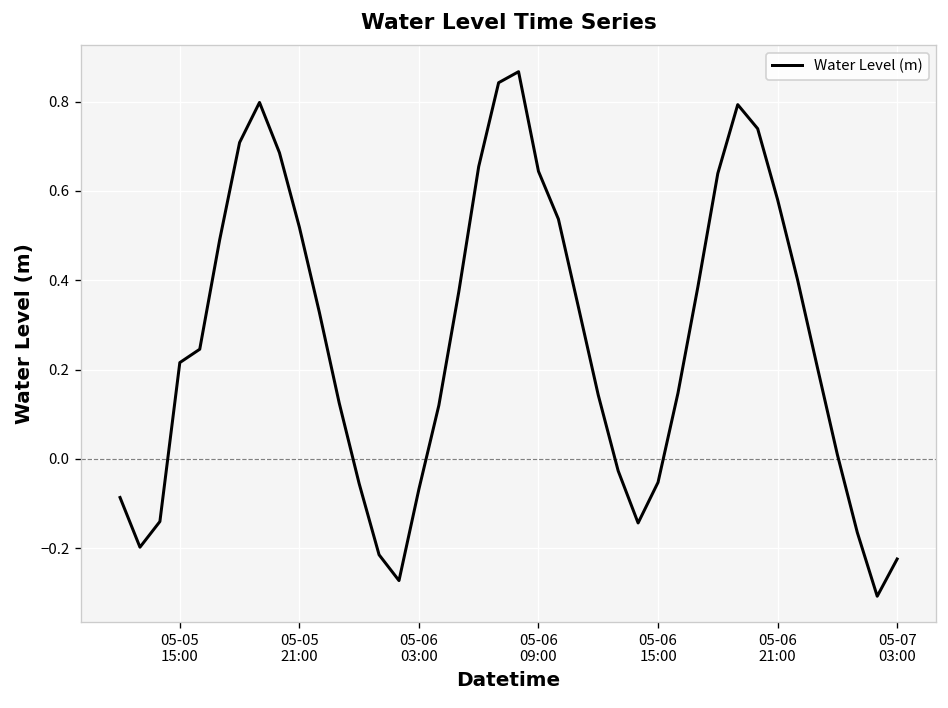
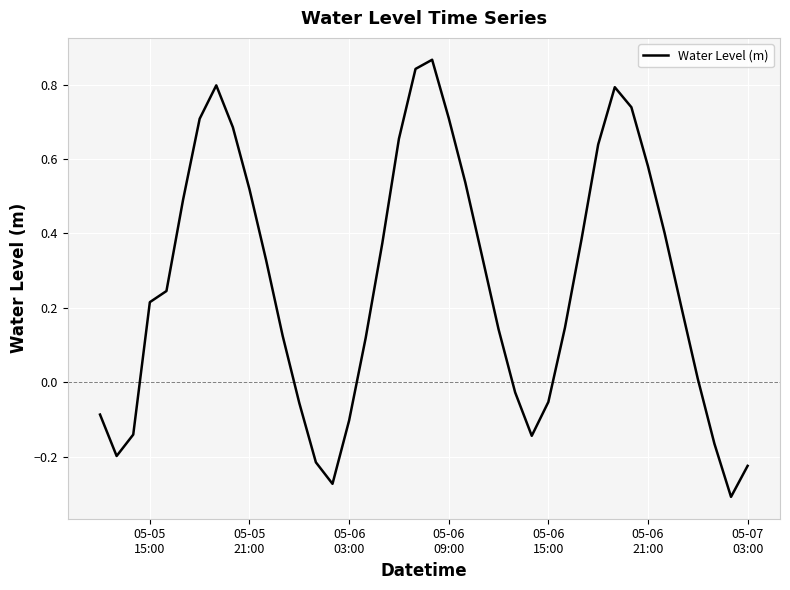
  {
    "05-05 15:00": 0.22,
    "05-05 21:00": 0.52,
-   "05-06 03:00": -0.07,
-   "05-06 09:00": 0.64,
+   "05-06 03:00": -0.10,
+   "05-06 09:00": 0.71,
    "05-06 15:00": -0.05,
    "05-06 21:00": 0.58,
    "05-07 03:00": -0.22
  }
